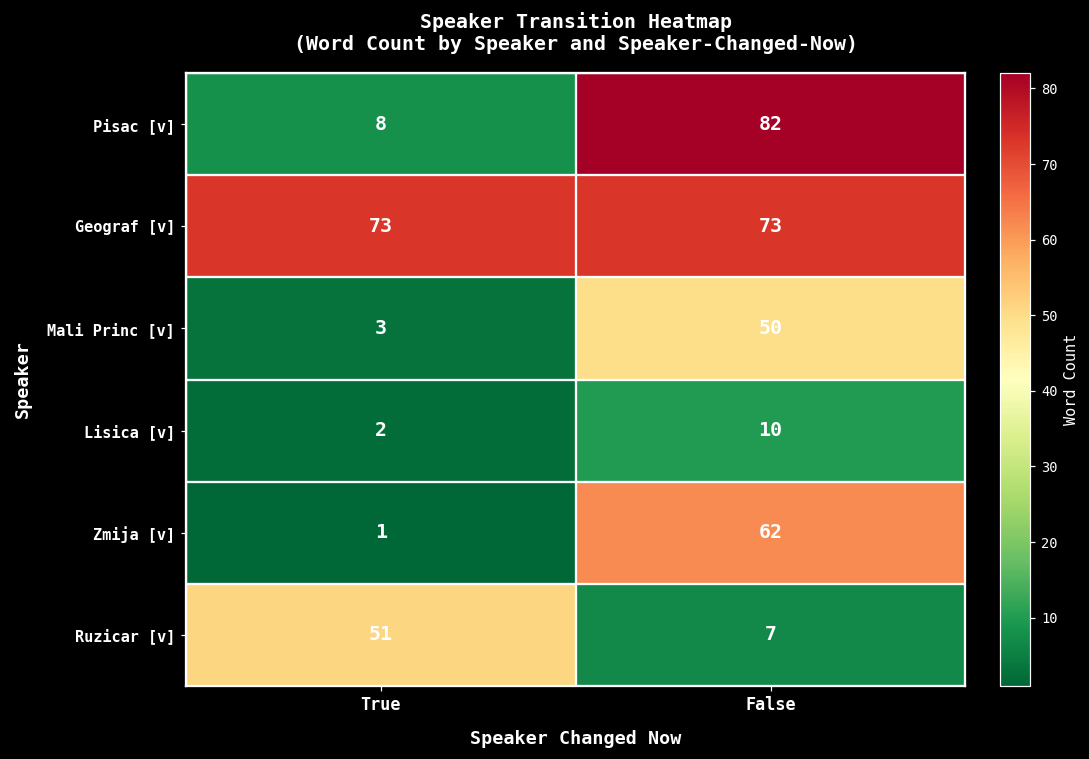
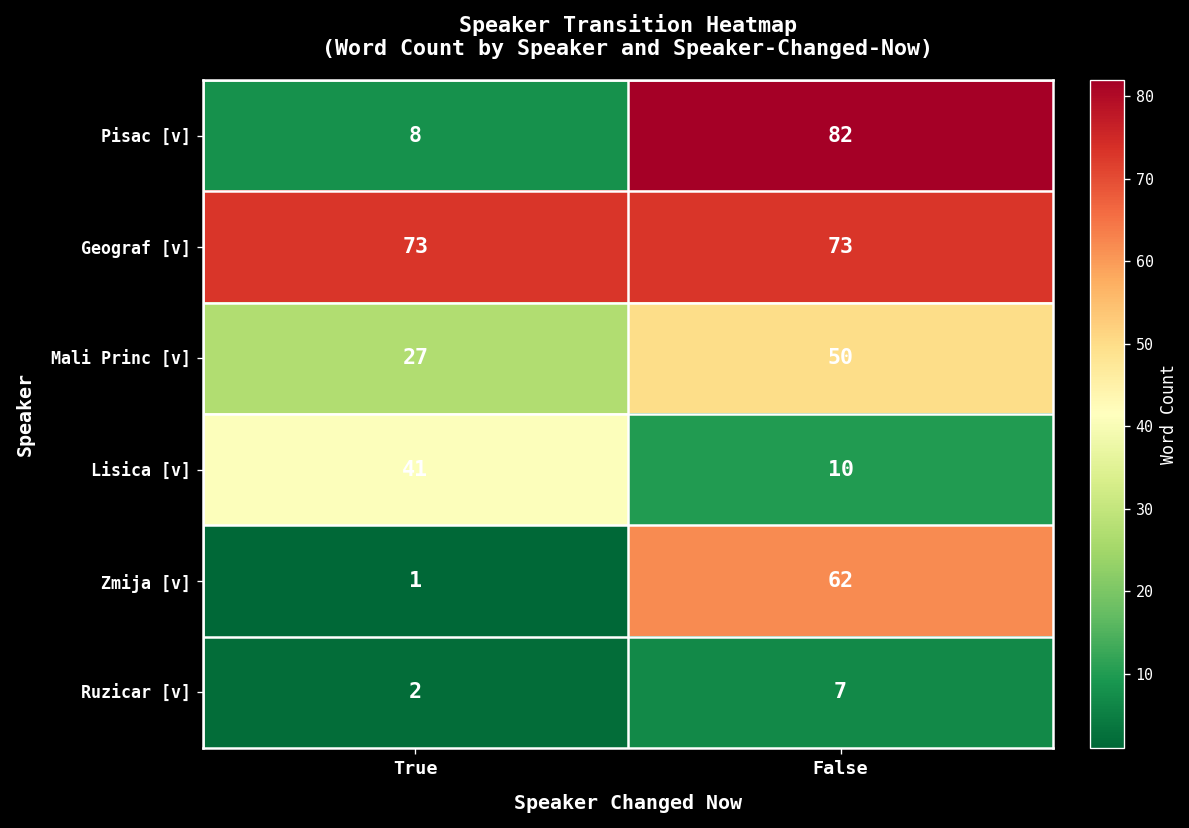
  {
    "Pisac [v]": {
      "True": 8,
      "False": 82
    },
    "Geograf [v]": {
      "True": 73,
      "False": 73
    },
    "Mali Princ [v]": {
-     "True": 3,
+     "True": 27,
      "False": 50
    },
    "Lisica [v]": {
-     "True": 2,
+     "True": 41,
      "False": 10
    },
    "Zmija [v]": {
      "True": 1,
      "False": 62
    },
    "Ruzicar [v]": {
-     "True": 51,
+     "True": 2,
      "False": 7
    }
  }
